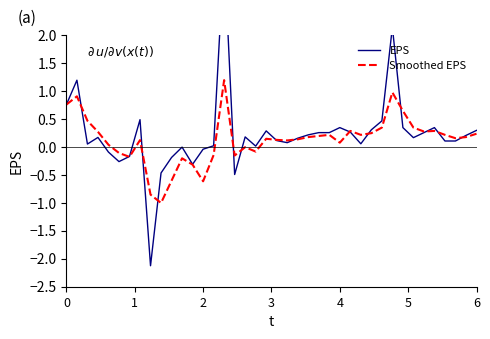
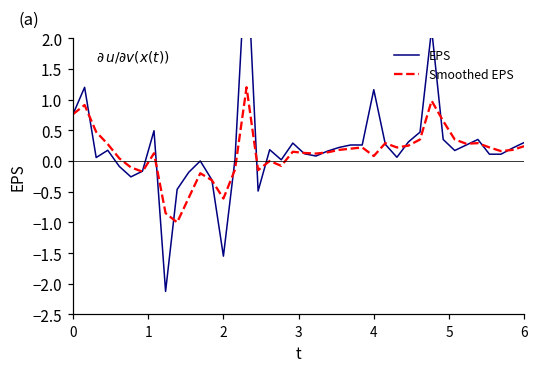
  {
    "EPS": {
-     "2": 0.0,
-     "4": 0.4,
+     "2": -1.6,
+     "4": 1.2,
      "6": 0.3
    },
    "Smoothed EPS": {
      "2": -0.6,
      "4": 0.1,
      "6": 0.2
    }
  }
